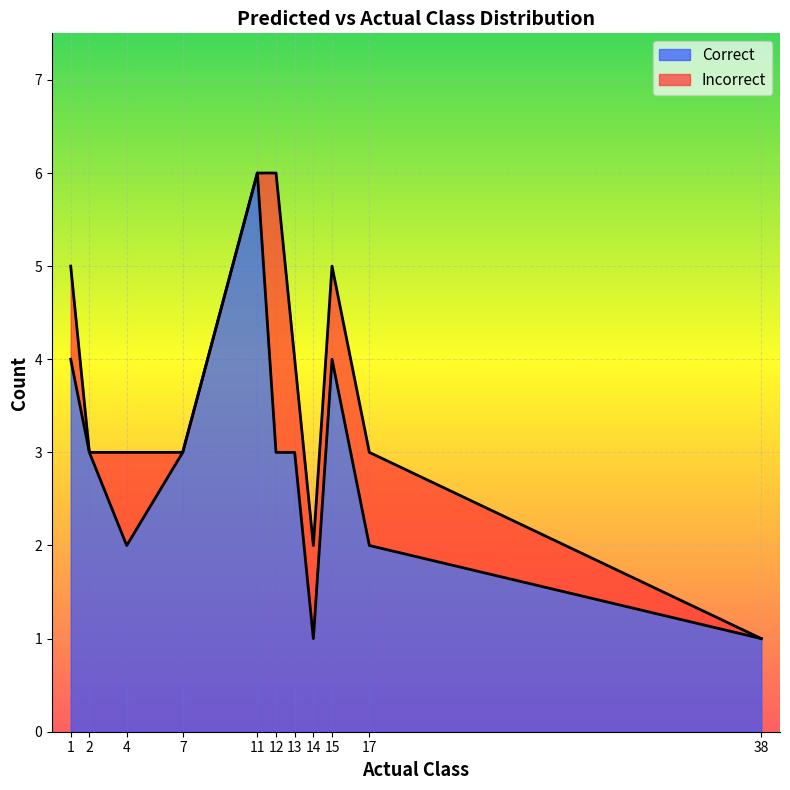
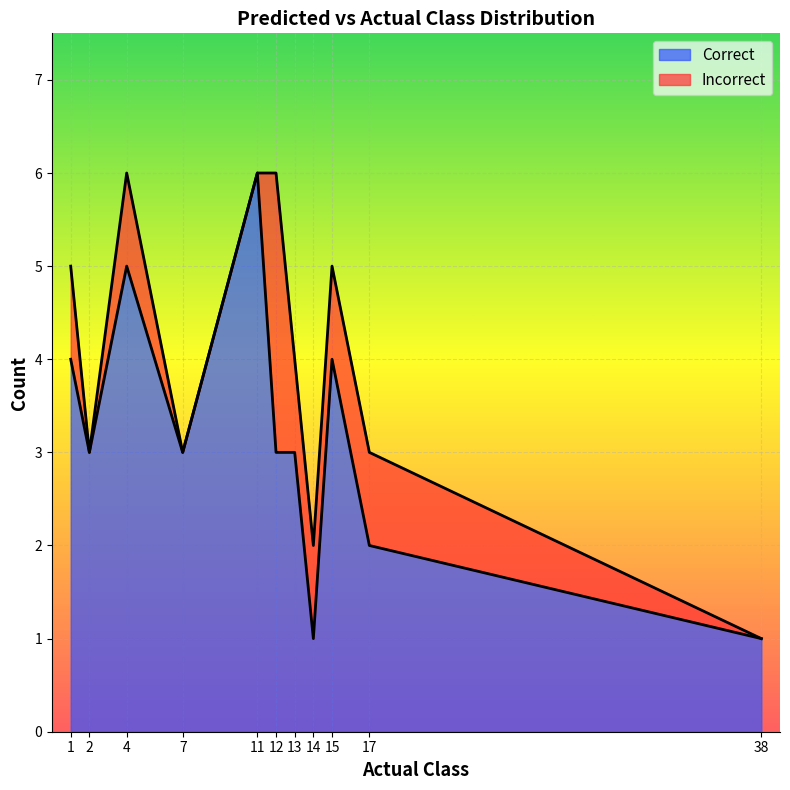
  {
    "Correct": {
      "1": 4,
-     "4": 2,
+     "4": 5,
      "12": 3,
      "13": 3,
      "14": 1,
      "15": 4,
      "17": 2
    },
    "Incorrect": {
      "1": 1,
      "4": 1,
      "12": 3,
      "13": 1,
      "14": 1,
      "15": 1,
      "17": 1
    }
  }
